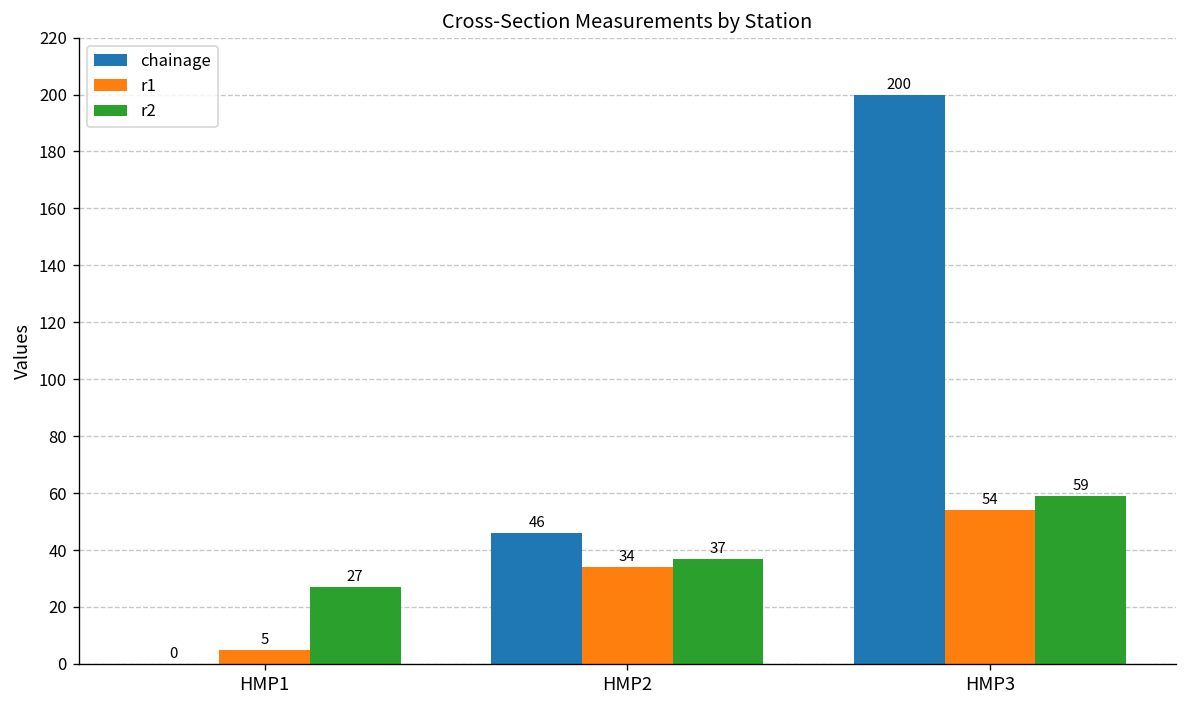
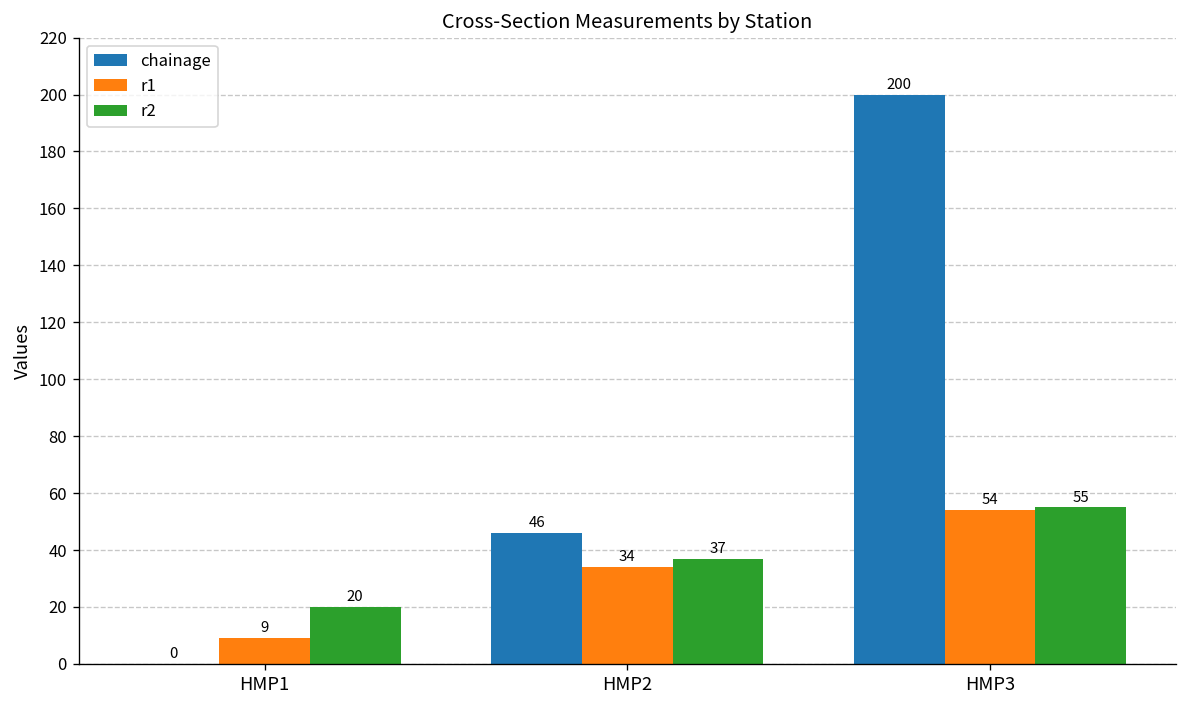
  {
    "chainage": {
      "HMP1": 0,
      "HMP2": 46,
      "HMP3": 200
    },
    "r1": {
-     "HMP1": 5,
+     "HMP1": 9,
      "HMP2": 34,
      "HMP3": 54
    },
    "r2": {
-     "HMP1": 27,
+     "HMP1": 20,
      "HMP2": 37,
-     "HMP3": 59
+     "HMP3": 55
    }
  }
